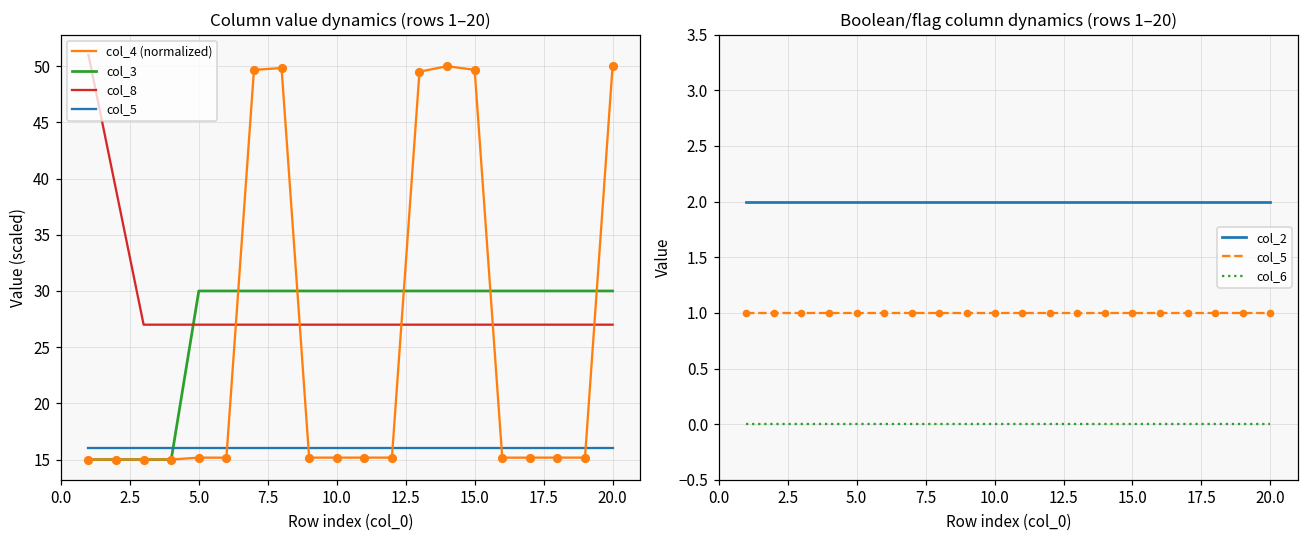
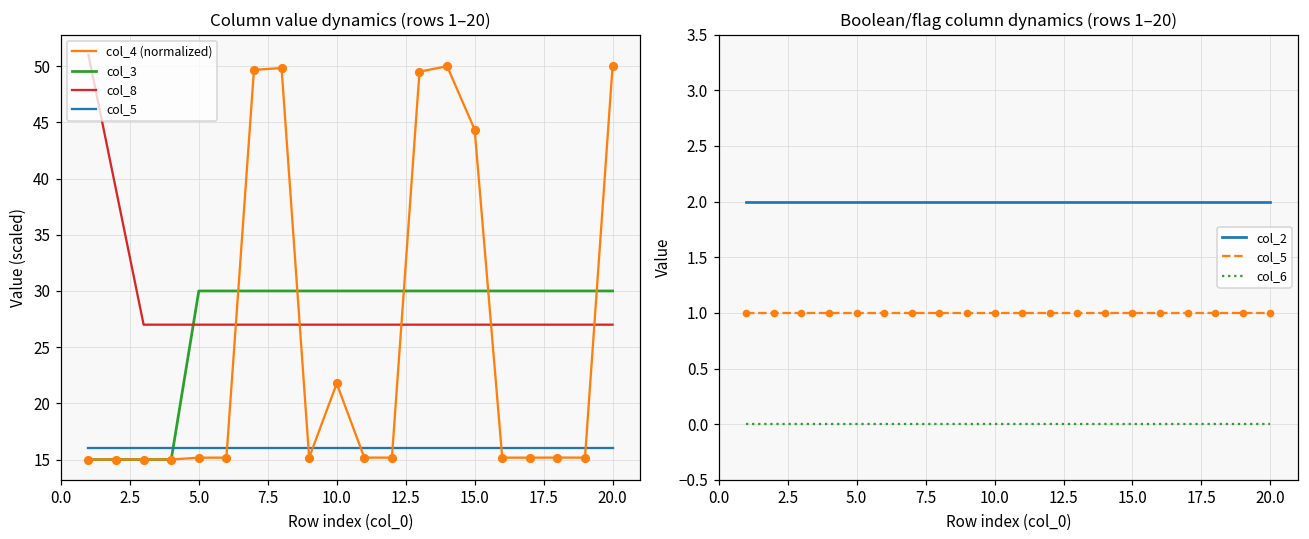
  {
    "Column value dynamics (rows 1–20)": {
      "col_4 (normalized)": {
        "5.0": 15.2,
-       "10.0": 15.2,
-       "15.0": 49.7,
+       "10.0": 21.8,
+       "15.0": 44.4,
        "20.0": 50.0
      },
      "col_3": {
        "5.0": 30.0,
        "10.0": 30.0,
        "15.0": 30.0,
        "20.0": 30.0
      },
      "col_8": {
        "5.0": 27.0,
        "10.0": 27.0,
        "15.0": 27.0,
        "20.0": 27.0
      }
    },
    "Boolean/flag column dynamics (rows 1–20)": {
      "col_2": {
        "5.0": 2.00,
        "10.0": 2.00,
        "15.0": 2.00,
        "20.0": 2.00
      },
      "col_5": {
        "5.0": 1.00,
        "10.0": 1.00,
        "15.0": 1.00,
        "20.0": 1.00
      },
      "col_6": {
        "5.0": 0.00,
        "10.0": 0.00,
        "15.0": 0.00,
        "20.0": 0.00
      }
    }
  }
